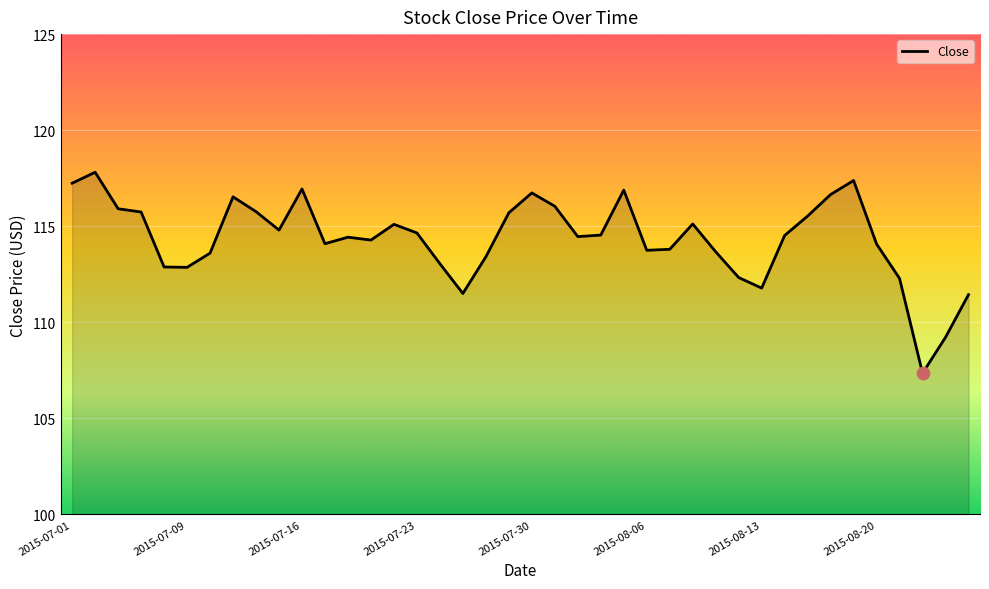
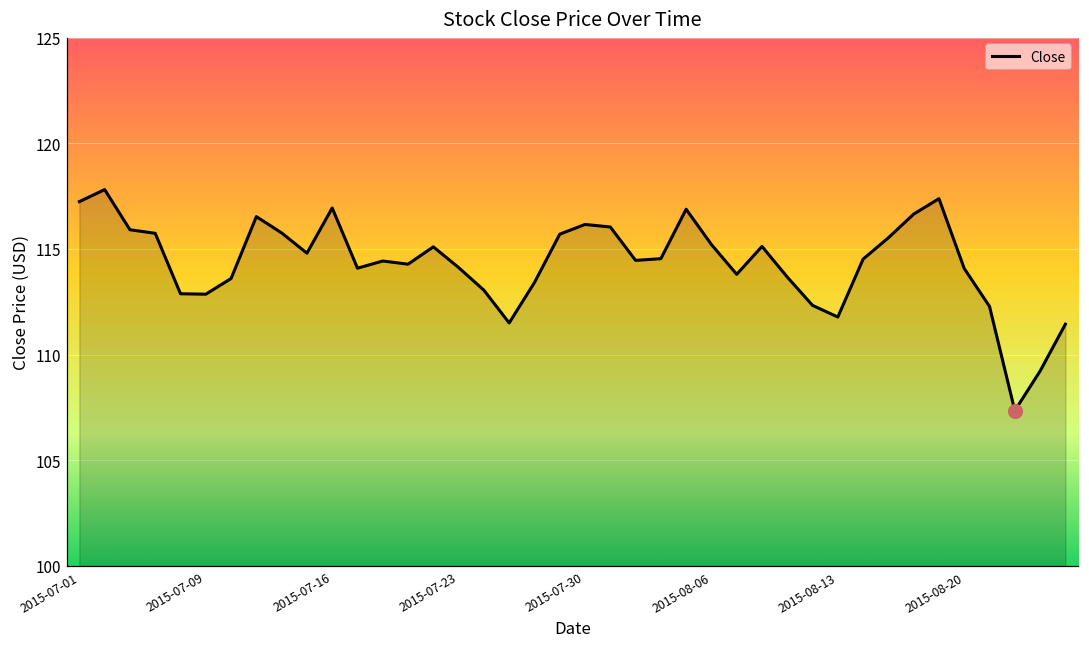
  {
    "Close": {
      "2015-07-01": 117.2,
      "2015-07-09": 112.9,
      "2015-07-16": 116.9,
-     "2015-07-23": 114.7,
-     "2015-07-30": 116.7,
-     "2015-08-06": 113.7,
+     "2015-07-23": 114.1,
+     "2015-07-30": 116.2,
+     "2015-08-06": 115.2,
      "2015-08-13": 111.8,
      "2015-08-20": 114.1
    }
  }
